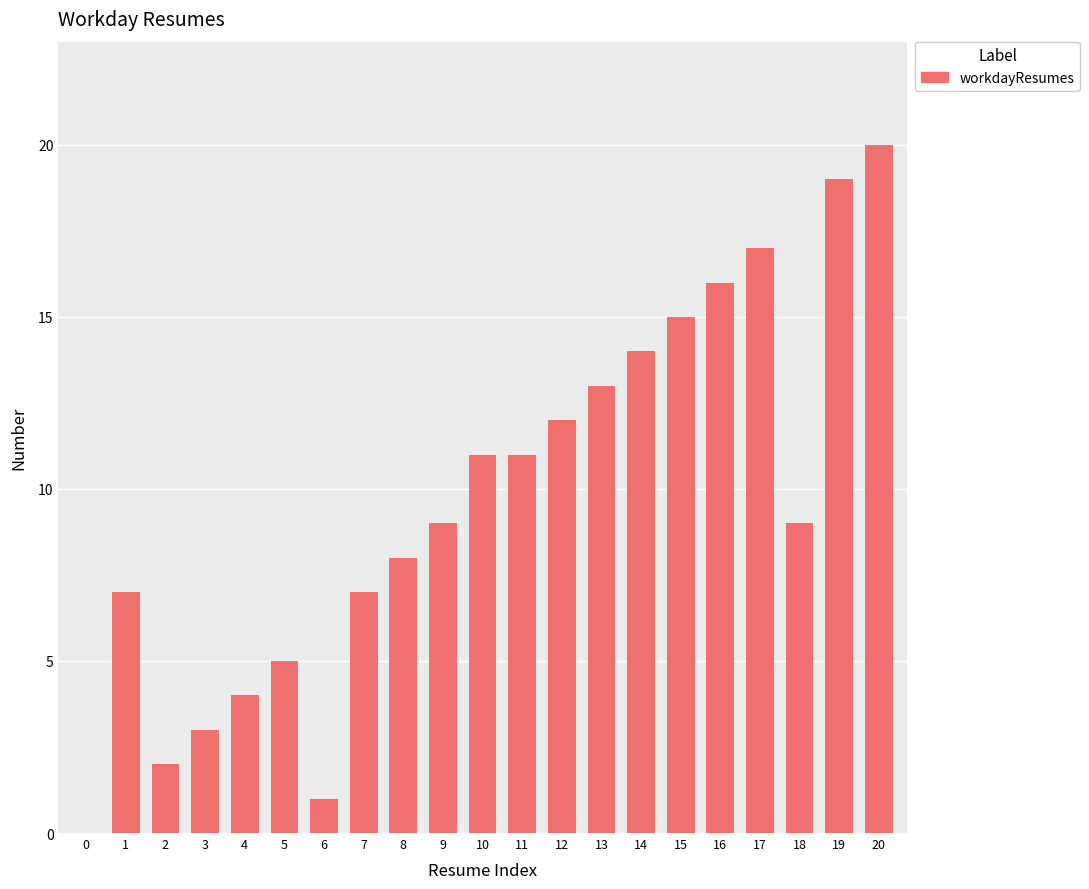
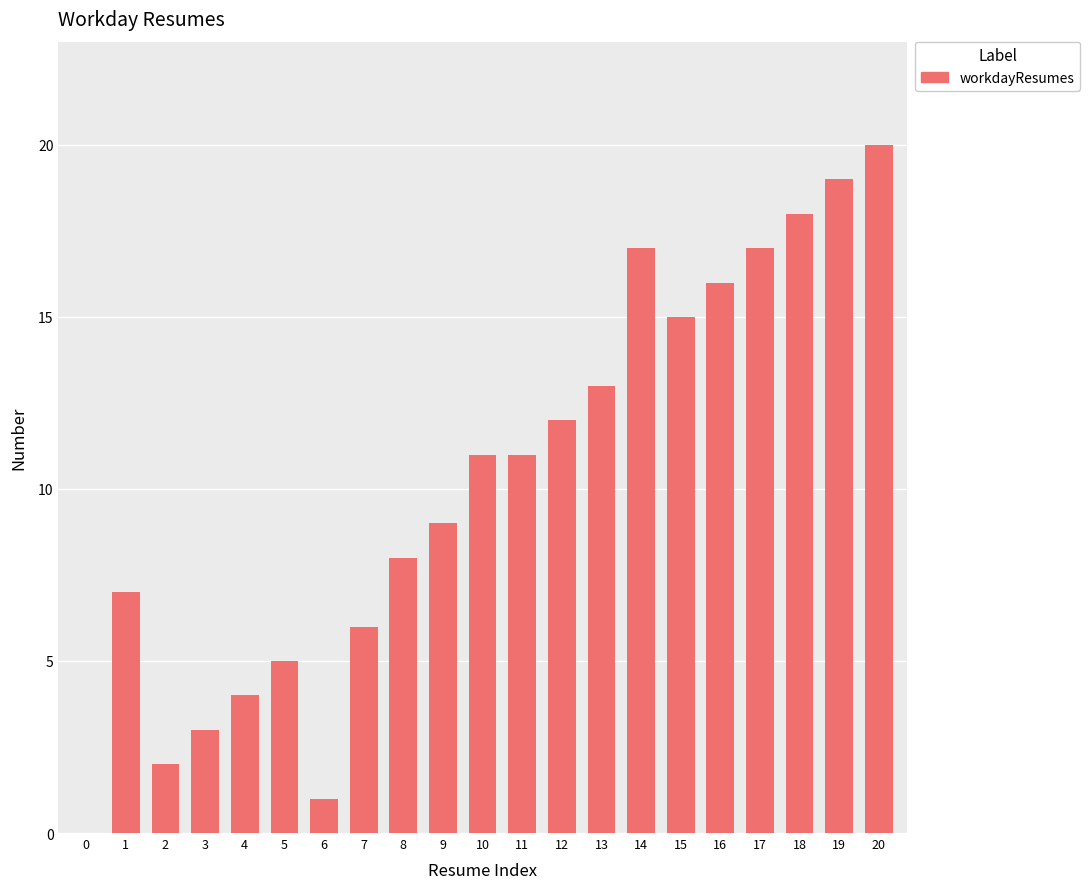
  {
    "0": 0,
    "1": 7,
    "2": 2,
    "3": 3,
    "4": 4,
    "5": 5,
    "6": 1,
-   "7": 7,
+   "7": 6,
    "8": 8,
    "9": 9,
    "10": 11,
    "11": 11,
    "12": 12,
    "13": 13,
-   "14": 14,
+   "14": 17,
    "15": 15,
    "16": 16,
    "17": 17,
-   "18": 9,
+   "18": 18,
    "19": 19,
    "20": 20
  }
